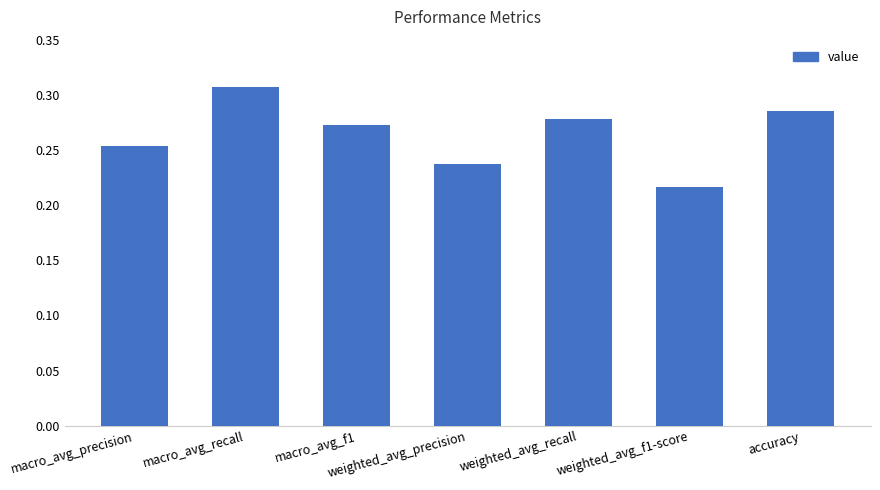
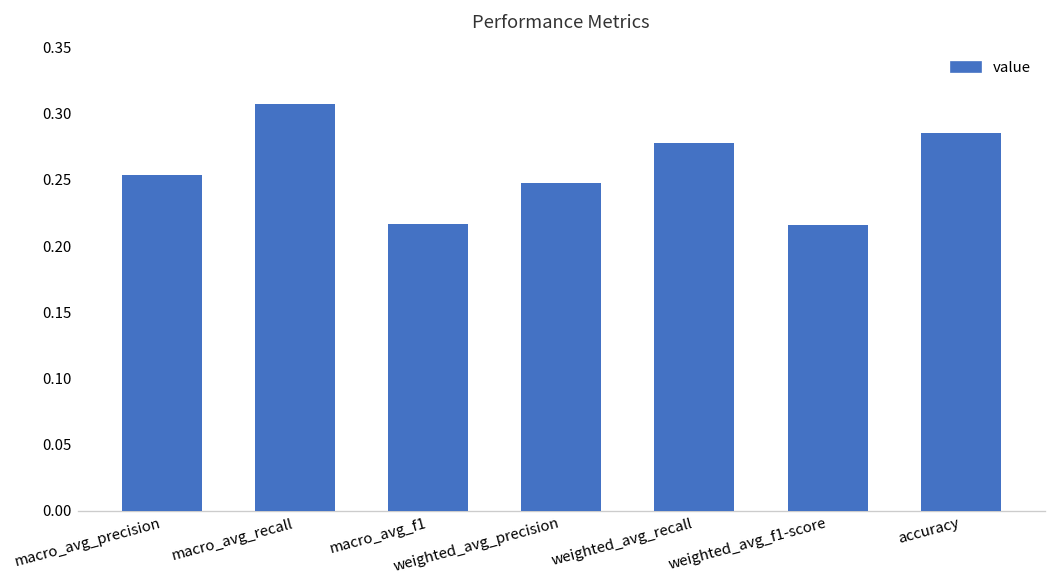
  {
    "macro_avg_precision": 0.254,
    "macro_avg_recall": 0.307,
-   "macro_avg_f1": 0.272,
-   "weighted_avg_precision": 0.238,
+   "macro_avg_f1": 0.217,
+   "weighted_avg_precision": 0.248,
    "weighted_avg_recall": 0.278,
    "weighted_avg_f1-score": 0.216,
    "accuracy": 0.286
  }
